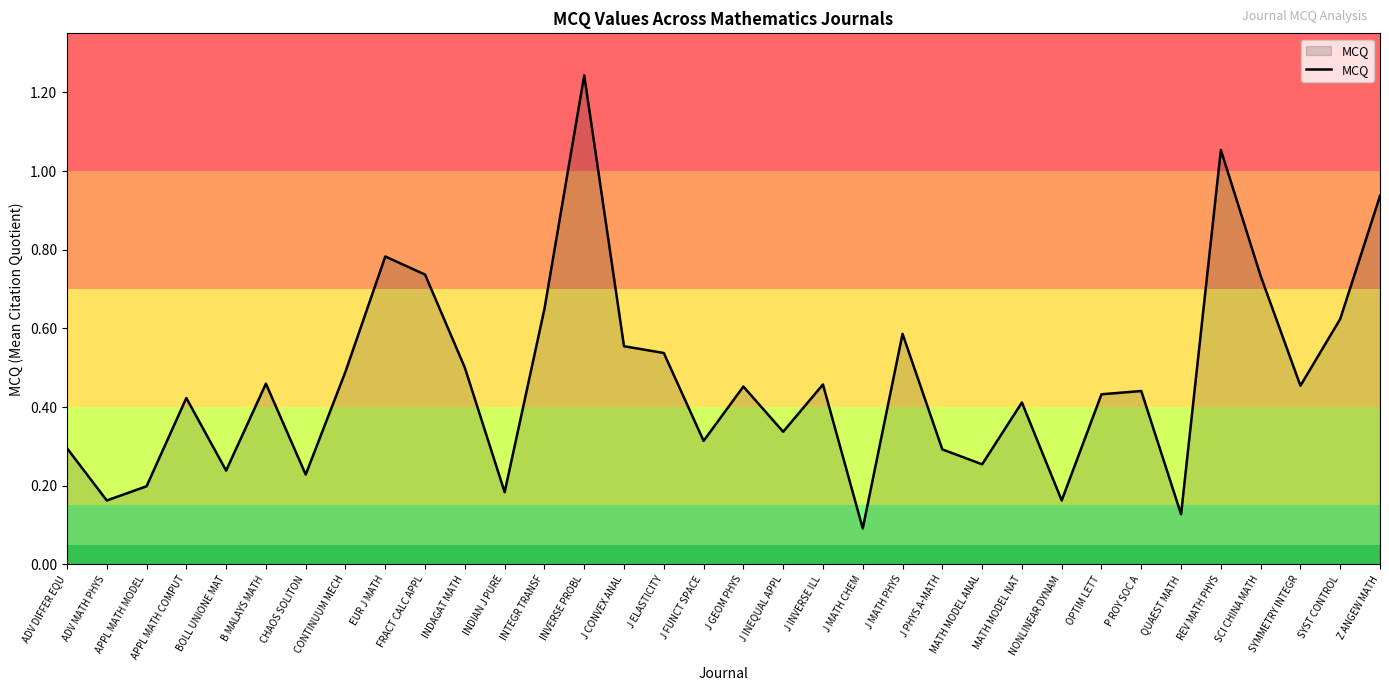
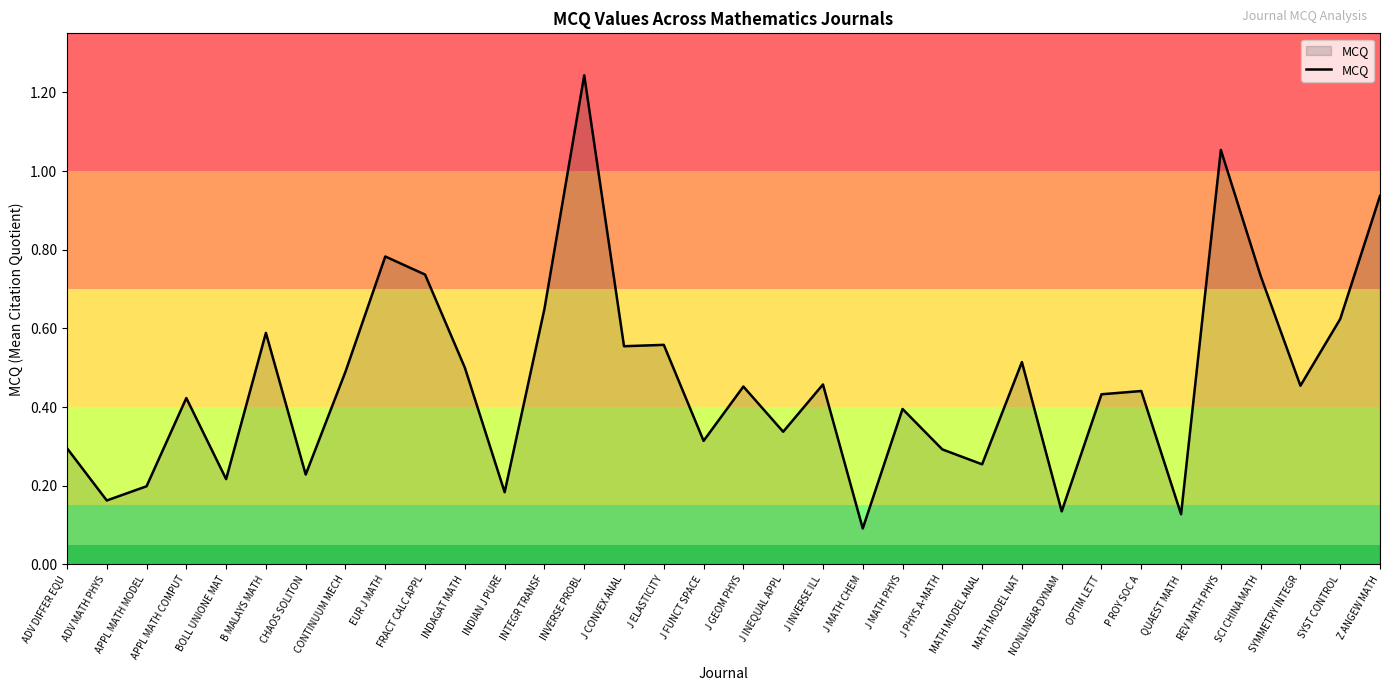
  {
    "ADV DIFFER EQU": 0.30,
    "ADV MATH PHYS": 0.16,
    "APPL MATH MODEL": 0.20,
    "APPL MATH COMPUT": 0.42,
-   "BOLL UNIONE MAT": 0.24,
-   "B MALAYS MATH": 0.46,
+   "BOLL UNIONE MAT": 0.22,
+   "B MALAYS MATH": 0.59,
    "CHAOS SOLITON": 0.23,
    "CONTINUUM MECH": 0.49,
    "EUR J MATH": 0.78,
    "FRACT CALC APPL": 0.74,
    "INDAGAT MATH": 0.50,
    "INDIAN J PURE": 0.18,
    "INTEGR TRANSF": 0.65,
    "INVERSE PROBL": 1.24,
    "J CONVEX ANAL": 0.55,
-   "J ELASTICITY": 0.54,
+   "J ELASTICITY": 0.56,
    "J FUNCT SPACE": 0.31,
    "J GEOM PHYS": 0.45,
    "J INEQUAL APPL": 0.34,
    "J INVERSE ILL": 0.46,
    "J MATH CHEM": 0.09,
-   "J MATH PHYS": 0.59,
+   "J MATH PHYS": 0.40,
    "J PHYS A-MATH": 0.29,
    "MATH MODEL ANAL": 0.25,
-   "MATH MODEL NAT": 0.41,
-   "NONLINEAR DYNAM": 0.16,
+   "MATH MODEL NAT": 0.51,
+   "NONLINEAR DYNAM": 0.13,
    "OPTIM LETT": 0.43,
    "P ROY SOC A": 0.44,
    "QUAEST MATH": 0.13,
    "REV MATH PHYS": 1.05,
    "SCI CHINA MATH": 0.73,
    "SYMMETRY INTEGR": 0.45,
    "SYST CONTROL": 0.62,
    "Z ANGEW MATH": 0.94
  }
